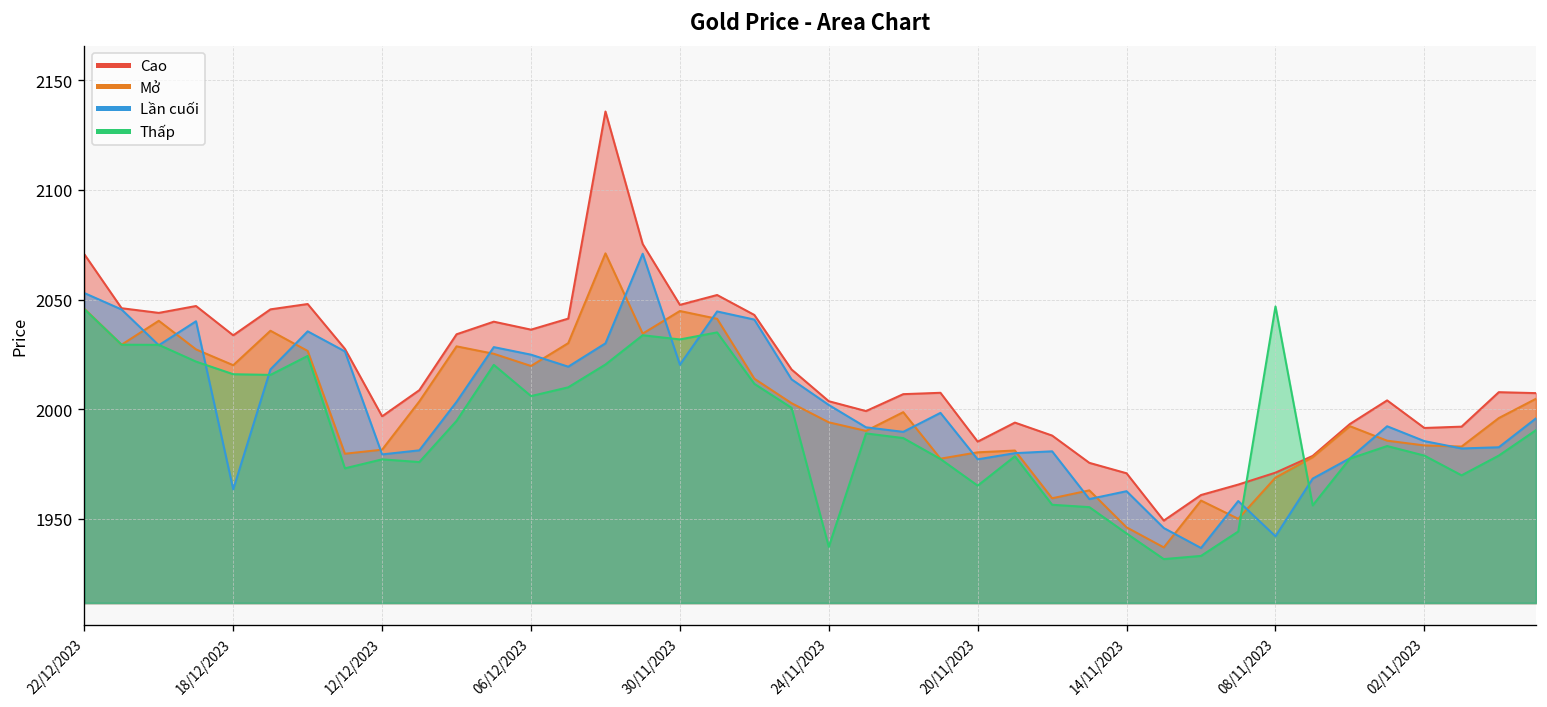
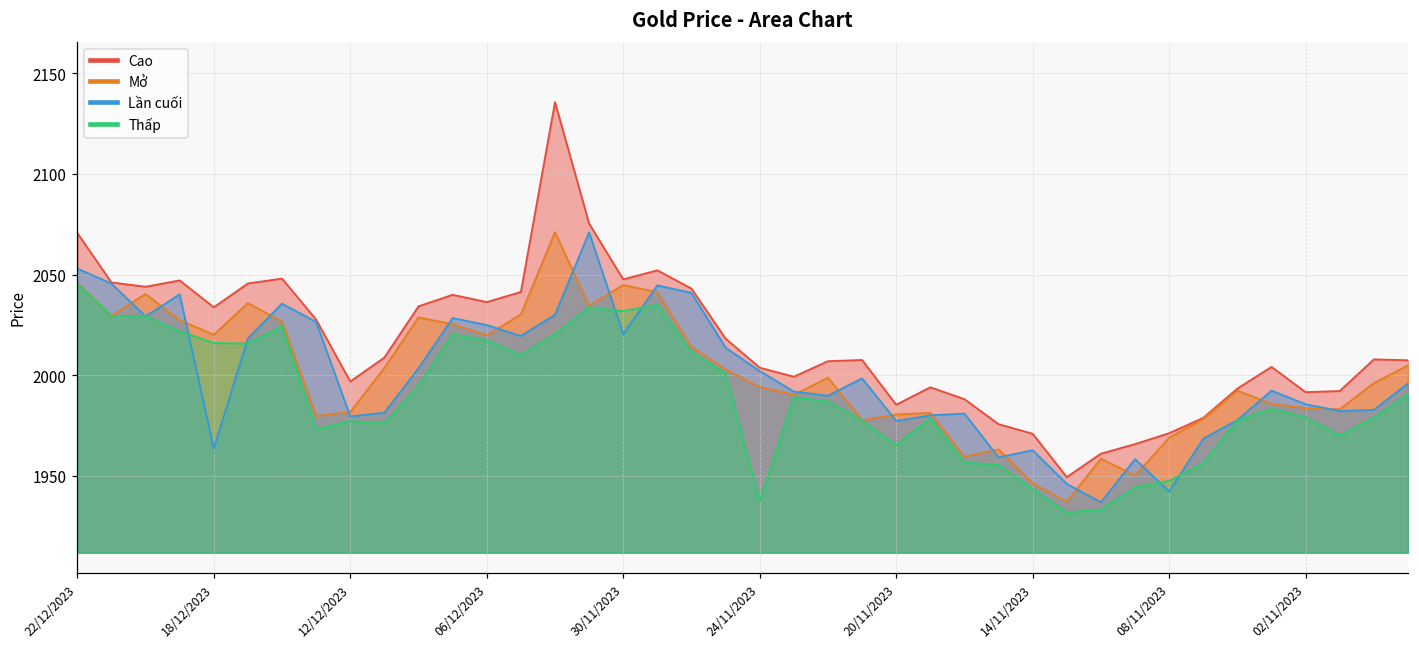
  {
    "Lần cuối": {
      "22/12/2023": 2053,
      "18/12/2023": 1964,
      "12/12/2023": 1979,
      "06/12/2023": 2025,
      "30/11/2023": 2020,
      "24/11/2023": 2002,
      "20/11/2023": 1977,
      "14/11/2023": 1963,
      "08/11/2023": 1942,
      "02/11/2023": 1986
    },
    "Thấp": {
      "18/12/2023": 2016,
      "12/12/2023": 1977,
-     "06/12/2023": 2006,
+     "06/12/2023": 2017,
      "30/11/2023": 2032,
      "24/11/2023": 1937,
      "20/11/2023": 1965,
      "14/11/2023": 1943,
-     "08/11/2023": 2047,
+     "08/11/2023": 1947,
      "02/11/2023": 1979
    }
  }
